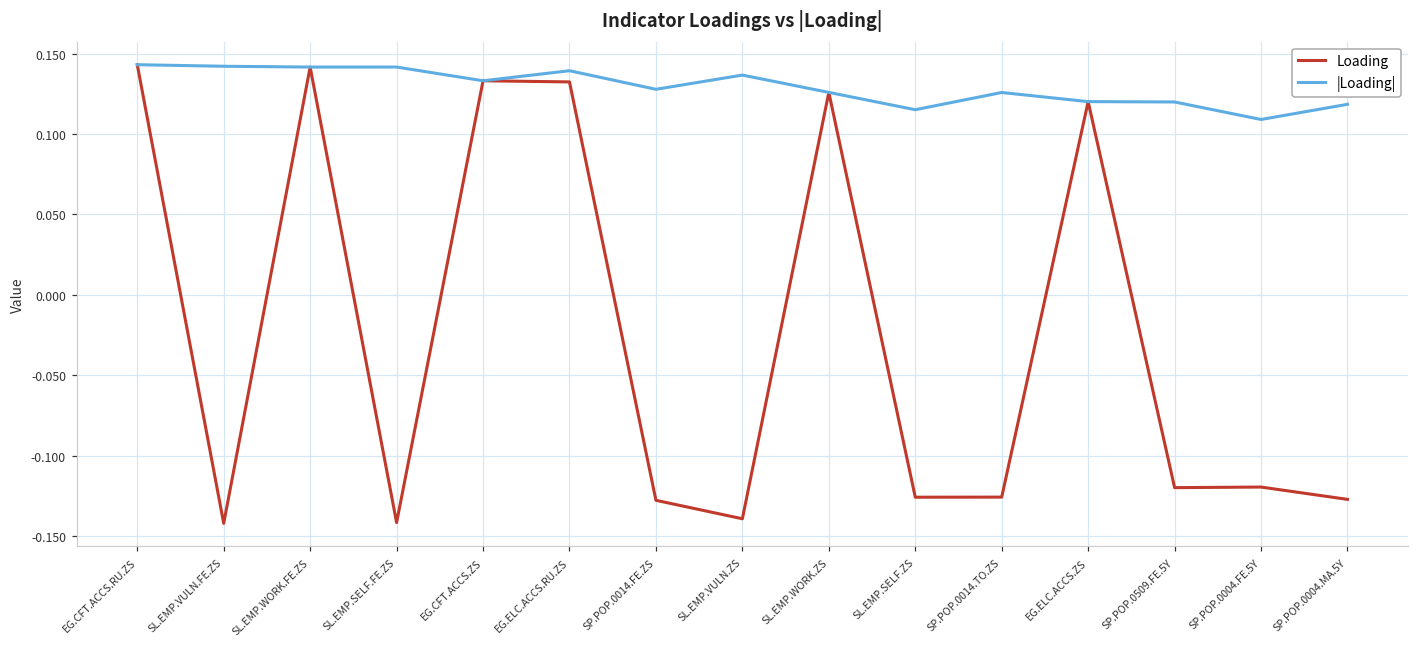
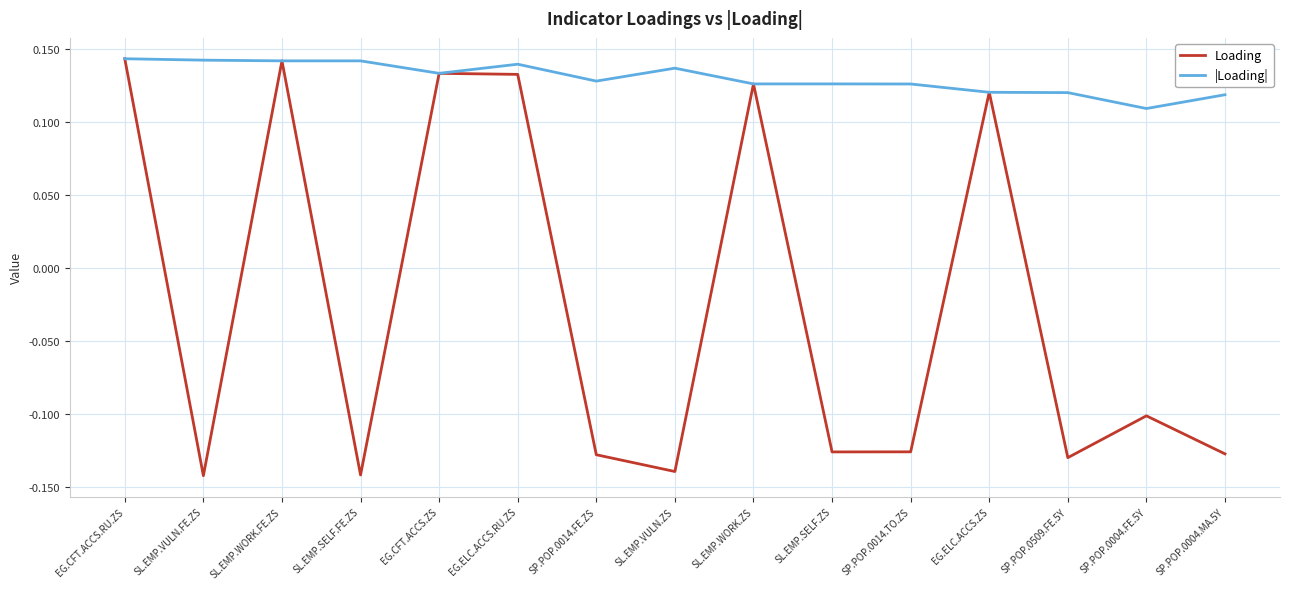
  {
    "Loading": {
      "SL.EMP.VULN.FE.ZS": -0.142,
      "SL.EMP.SELF.FE.ZS": -0.142,
      "EG.ELC.ACCS.RU.ZS": 0.132,
      "SP.POP.0014.FE.ZS": -0.128,
      "SL.EMP.VULN.ZS": -0.139,
      "SL.EMP.SELF.ZS": -0.126,
      "SP.POP.0014.TO.ZS": -0.126,
-     "SP.POP.0509.FE.5Y": -0.120,
-     "SP.POP.0004.FE.5Y": -0.120,
+     "SP.POP.0509.FE.5Y": -0.130,
+     "SP.POP.0004.FE.5Y": -0.101,
      "SP.POP.0004.MA.5Y": -0.127
    },
    "|Loading|": {
      "SL.EMP.VULN.FE.ZS": 0.142,
      "SL.EMP.SELF.FE.ZS": 0.142,
      "EG.ELC.ACCS.RU.ZS": 0.139,
      "SP.POP.0014.FE.ZS": 0.128,
      "SL.EMP.VULN.ZS": 0.137,
-     "SL.EMP.SELF.ZS": 0.115,
+     "SL.EMP.SELF.ZS": 0.126,
      "SP.POP.0014.TO.ZS": 0.126,
      "SP.POP.0509.FE.5Y": 0.120,
      "SP.POP.0004.FE.5Y": 0.109,
      "SP.POP.0004.MA.5Y": 0.118
    }
  }
